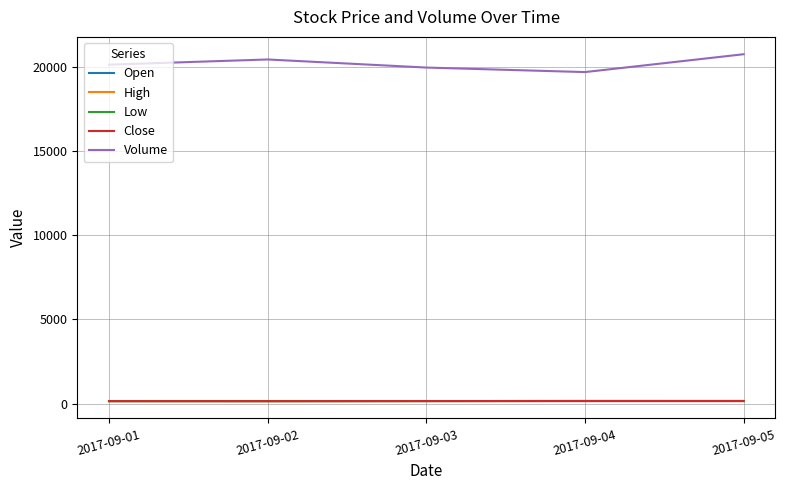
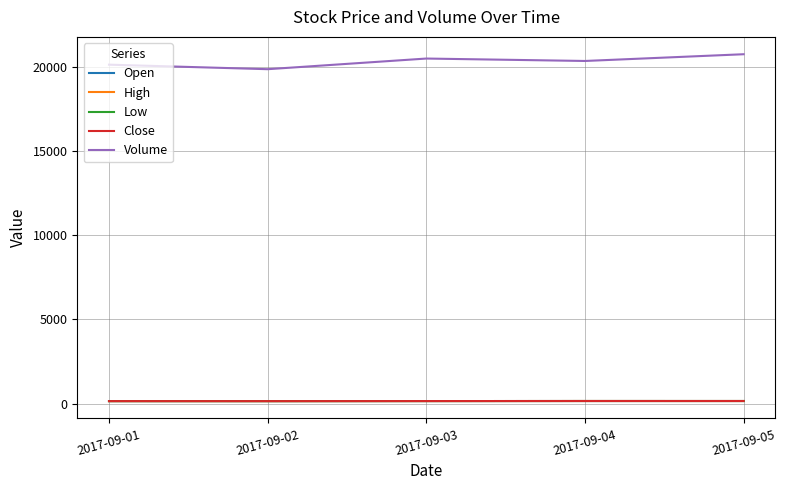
  {
    "Close": {
      "2017-09-01": 100,
      "2017-09-02": 100,
      "2017-09-03": 100,
      "2017-09-04": 100,
      "2017-09-05": 100
    },
    "Volume": {
-     "2017-09-02": 20400,
-     "2017-09-03": 20000,
-     "2017-09-04": 19700,
+     "2017-09-02": 19900,
+     "2017-09-03": 20500,
+     "2017-09-04": 20300,
      "2017-09-05": 20700
    }
  }
